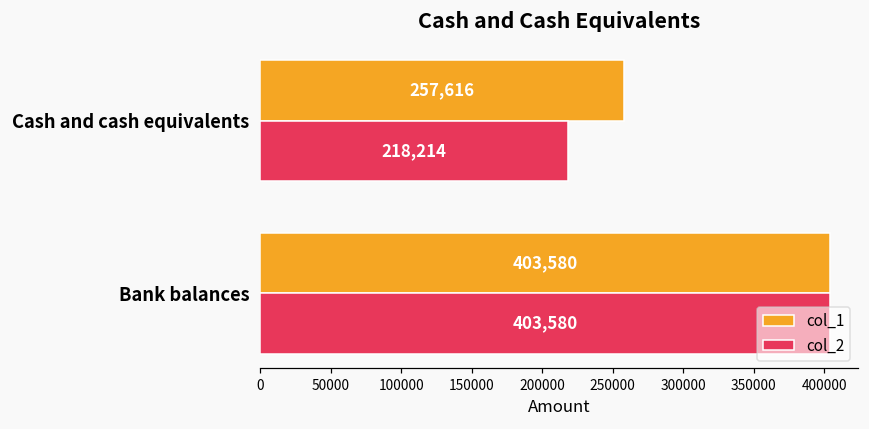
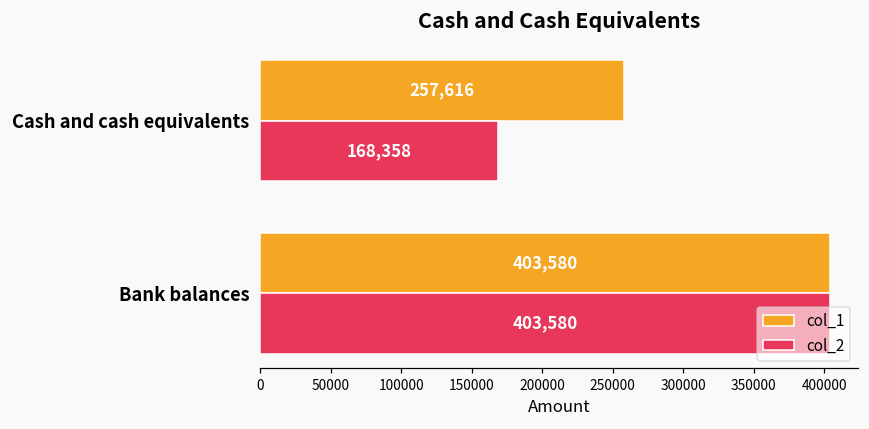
  {
    "col_1": {
      "Cash and cash equivalents": "257,616",
      "Bank balances": "403,580"
    },
    "col_2": {
-     "Cash and cash equivalents": "218,214"
+     "Cash and cash equivalents": "168,358"
    }
  }
